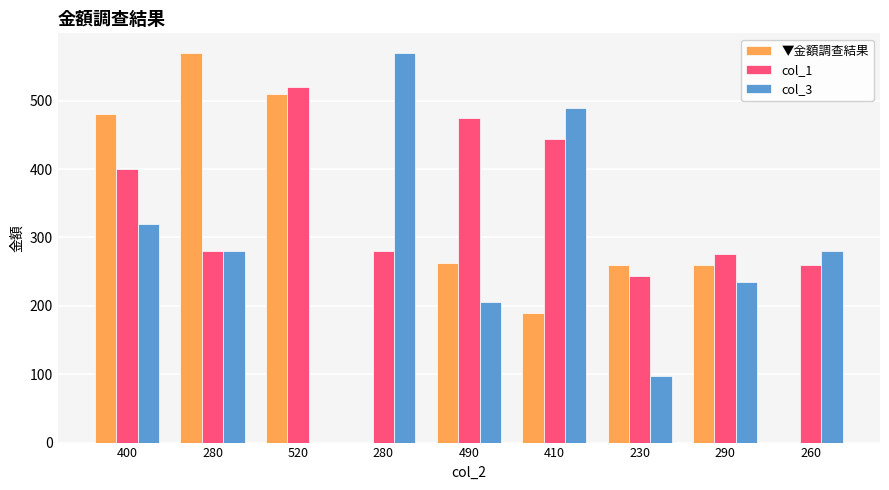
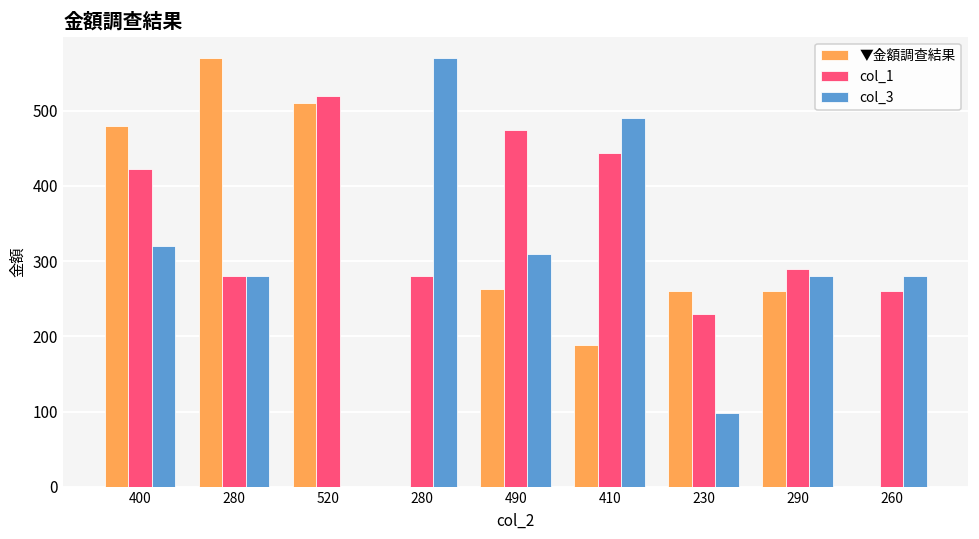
  {
    "▼金額調查結果": {
      "400": 480,
      "520": 510,
      "490": 260,
      "410": 190,
      "230": 260,
      "290": 260,
      "260": 0
    },
    "col_1": {
-     "400": 400,
+     "400": 420,
      "520": 520,
      "490": 480,
      "410": 440,
-     "230": 240,
-     "290": 280,
+     "230": 230,
+     "290": 290,
      "260": 260
    },
    "col_3": {
      "400": 320,
      "520": 0,
-     "490": 210,
+     "490": 310,
      "410": 490,
      "230": 100,
-     "290": 240,
+     "290": 280,
      "260": 280
    }
  }
